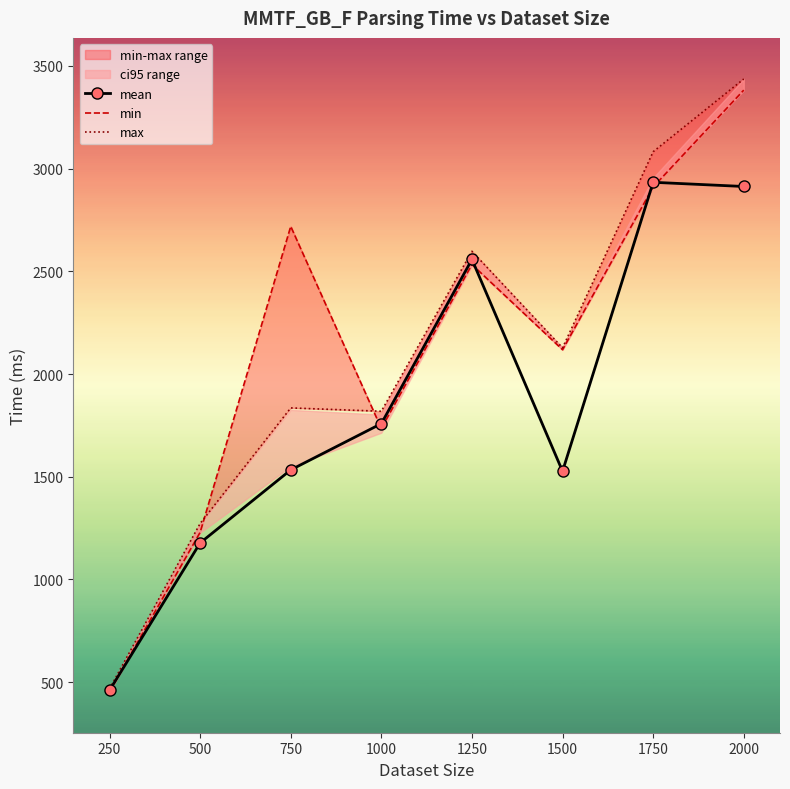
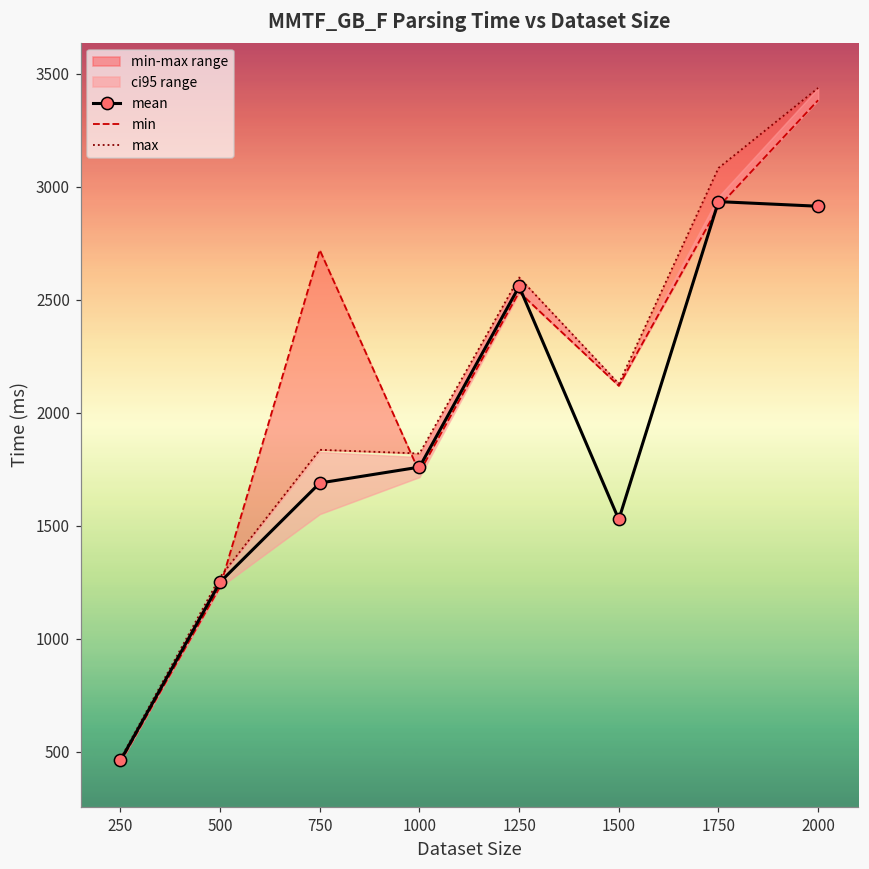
  {
    "mean": {
-     "500": 1180,
-     "750": 1530,
+     "500": 1250,
+     "750": 1690,
      "1000": 1760,
      "1250": 2560,
      "1500": 1530,
      "1750": 2930,
      "2000": 2910
    },
    "min": {
      "500": 1230,
      "1000": 1740,
      "1250": 2530,
      "1750": 2910,
      "2000": 3380
    }
  }
